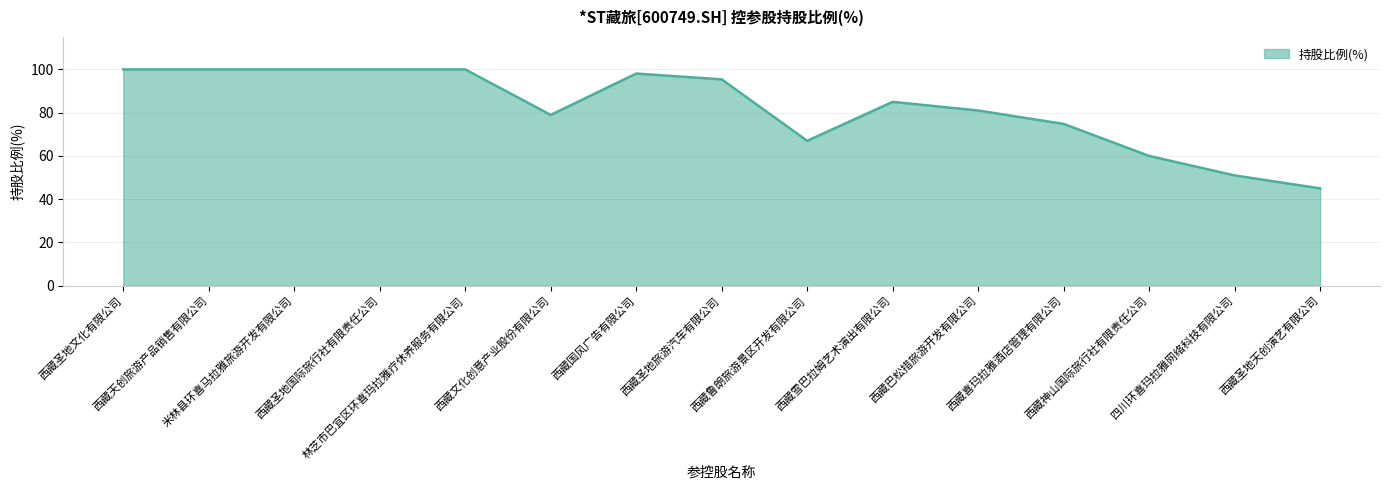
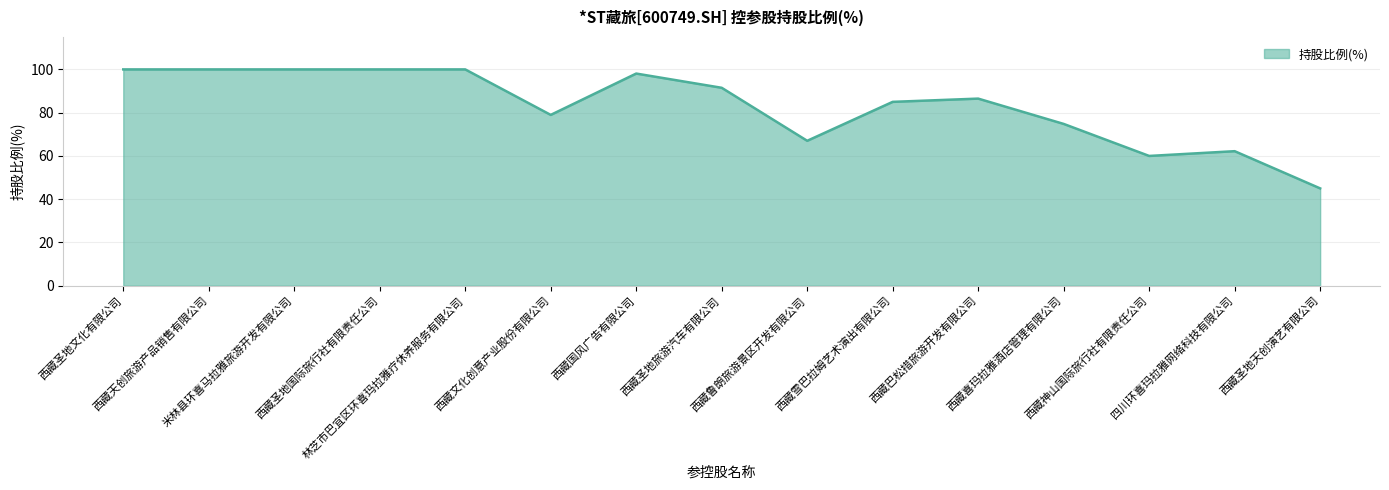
  {
    "西藏圣地文化有限公司": 100,
    "西藏天创旅游产品销售有限公司": 100,
    "米林县环喜马拉雅旅游开发有限公司": 100,
    "西藏圣地国际旅行社有限责任公司": 100,
    "林芝市巴宜区环喜玛拉雅疗休养服务有限公司": 100,
    "西藏文化创意产业股份有限公司": 79,
    "西藏国风广告有限公司": 98,
-   "西藏圣地旅游汽车有限公司": 95,
+   "西藏圣地旅游汽车有限公司": 92,
    "西藏鲁朗旅游景区开发有限公司": 67,
    "西藏雪巴拉姆艺术演出有限公司": 85,
-   "西藏巴松措旅游开发有限公司": 81,
+   "西藏巴松措旅游开发有限公司": 87,
    "西藏喜玛拉雅酒店管理有限公司": 75,
    "西藏神山国际旅行社有限责任公司": 60,
-   "四川环喜玛拉雅网络科技有限公司": 51,
+   "四川环喜玛拉雅网络科技有限公司": 62,
    "西藏圣地天创演艺有限公司": 45
  }
